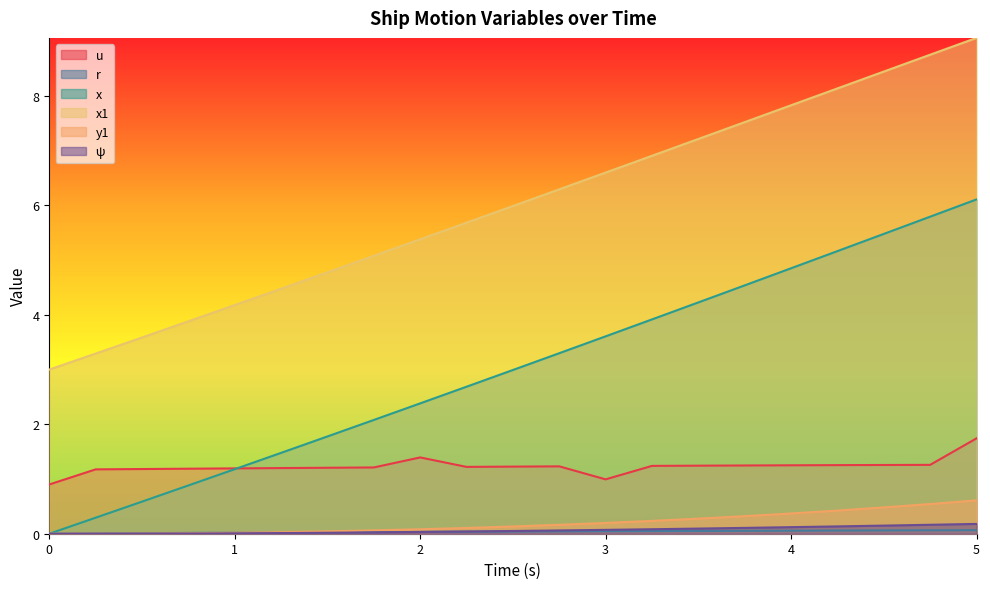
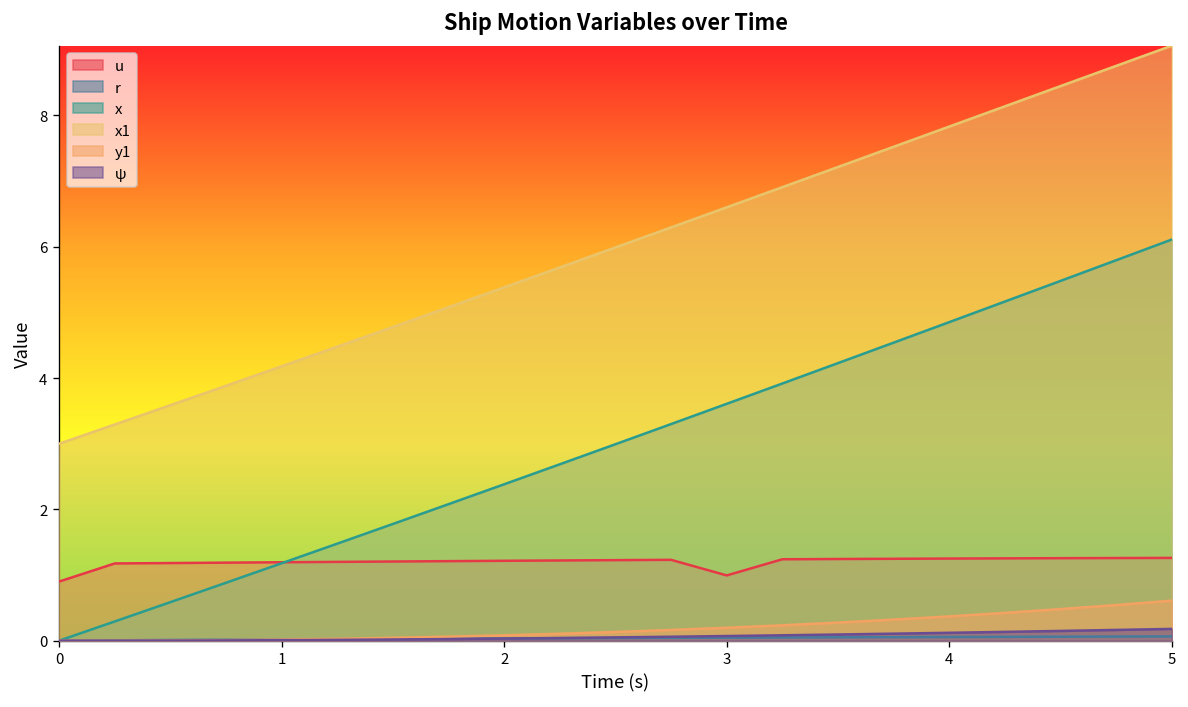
  {
    "u": {
      "0": 0.9,
-     "2": 1.4,
+     "2": 1.2,
      "3": 1.0,
      "4": 1.3,
-     "5": 1.7
+     "5": 1.3
    }
  }
